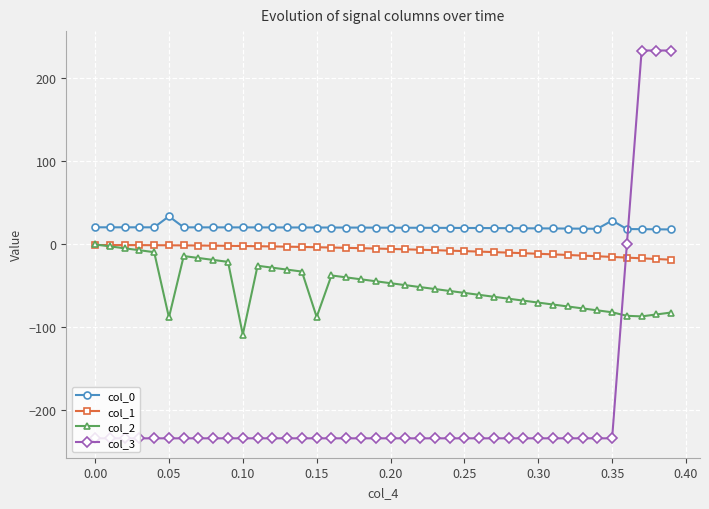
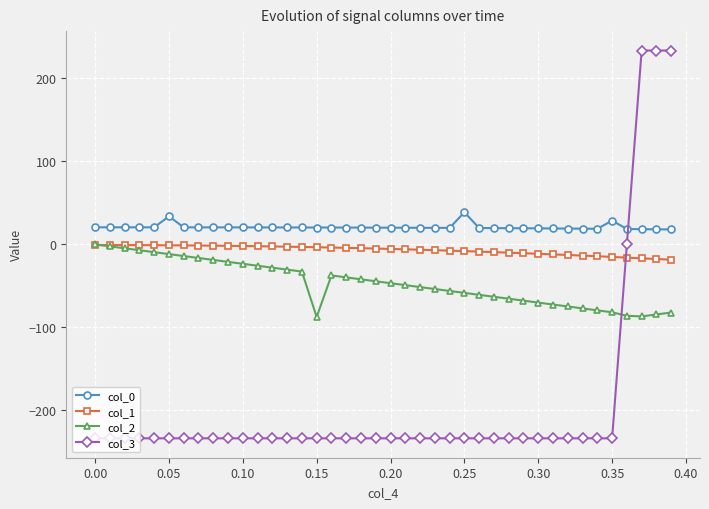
  {
    "col_0": {
      "0.00": 20,
      "0.05": 30,
      "0.10": 20,
      "0.15": 20,
      "0.20": 20,
-     "0.25": 20,
+     "0.25": 40,
      "0.30": 20,
      "0.35": 30
    },
    "col_1": {
      "0.05": 0,
      "0.10": 0,
      "0.15": 0,
      "0.20": -10,
      "0.25": -10,
      "0.30": -10,
      "0.35": -20
    },
    "col_2": {
-     "0.05": -90,
-     "0.10": -110,
+     "0.05": -10,
+     "0.10": -20,
      "0.15": -90,
      "0.20": -50,
      "0.25": -60,
      "0.30": -70,
      "0.35": -80
    },
    "col_3": {
      "0.05": -230,
      "0.10": -230,
      "0.15": -230,
      "0.20": -230,
      "0.25": -230,
      "0.30": -230,
      "0.35": -230
    }
  }
